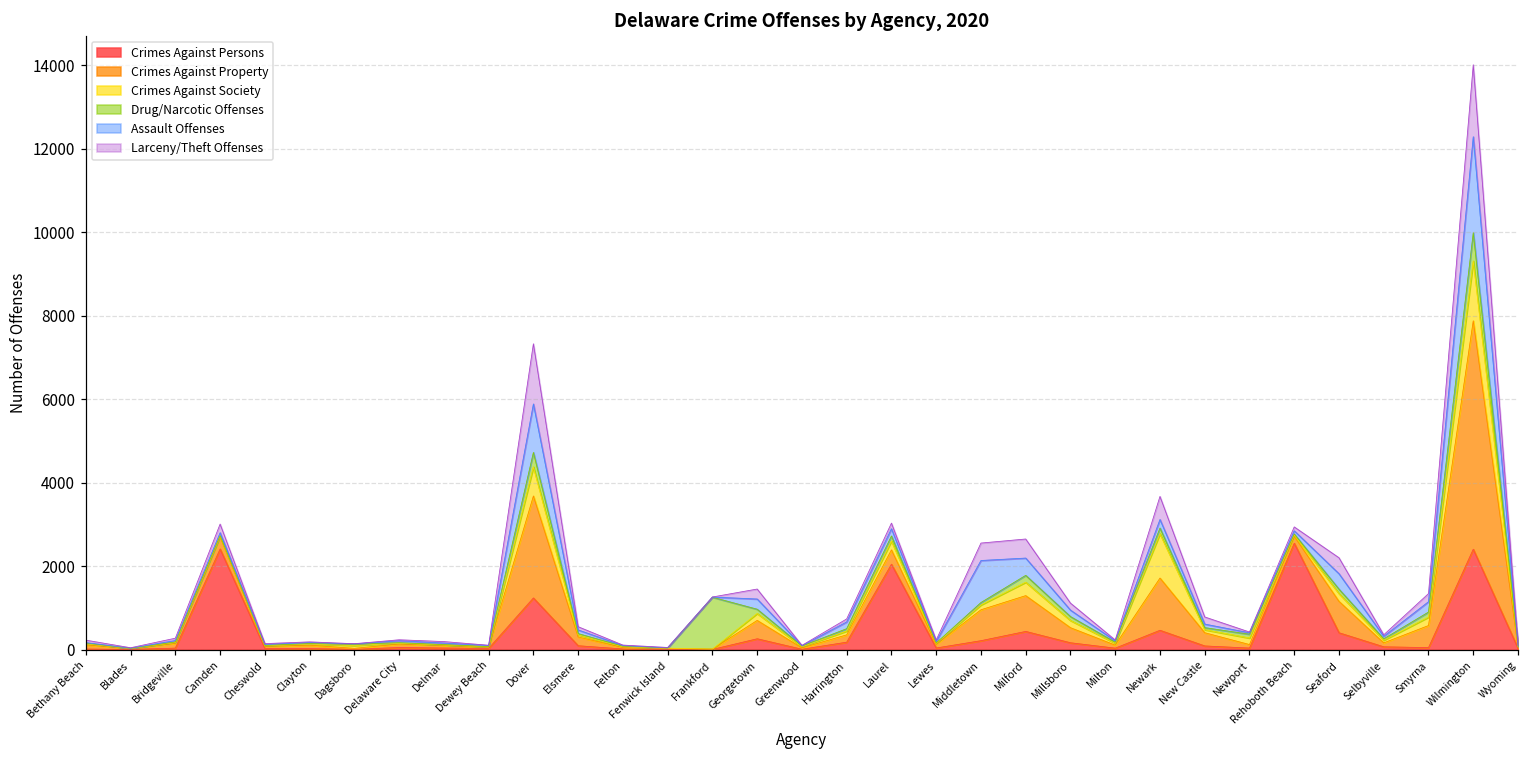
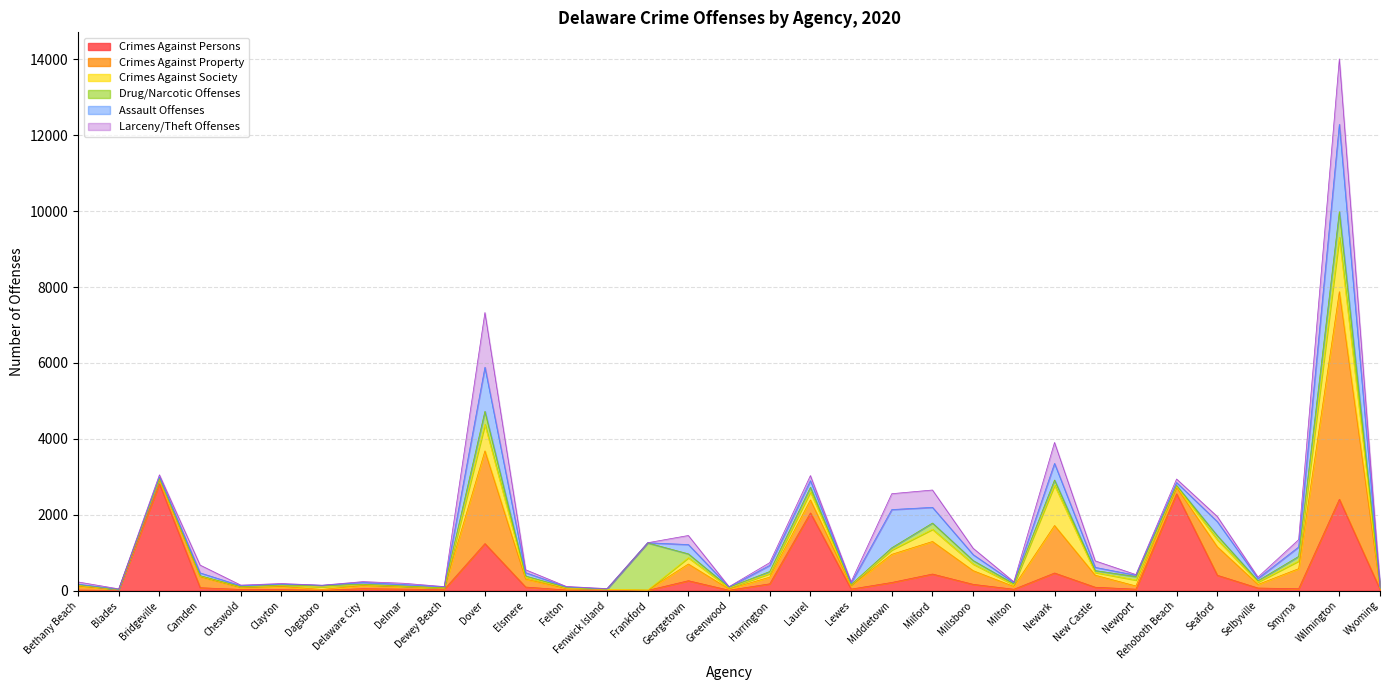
  {
    "Crimes Against Persons": {
      "Bethany Beach": 0,
-     "Bridgeville": 0,
-     "Camden": 2400,
+     "Bridgeville": 2800,
+     "Camden": 100,
      "Clayton": 0,
      "Delaware City": 0,
      "Dover": 1200,
      "Elsmere": 100,
      "Georgetown": 300,
      "Harrington": 200,
      "Laurel": 2000,
      "Lewes": 0,
      "Middletown": 200,
      "Milford": 400,
      "Millsboro": 200,
      "Milton": 0,
      "Newark": 500,
      "New Castle": 100,
      "Newport": 0,
      "Rehoboth Beach": 2500,
      "Seaford": 400,
      "Selbyville": 100,
      "Smyrna": 0,
      "Wilmington": 2400
    },
    "Crimes Against Property": {
      "Dover": 2400,
      "Georgetown": 400,
      "Harrington": 200,
      "Laurel": 300,
      "Middletown": 700,
      "Milford": 900,
      "Millsboro": 400,
      "Newark": 1300,
      "New Castle": 300,
      "Newport": 100,
      "Seaford": 800,
      "Smyrna": 500,
      "Wilmington": 5500
    },
    "Crimes Against Society": {
      "Dover": 700,
      "Georgetown": 200,
      "Laurel": 200,
      "Milford": 300,
      "Millsboro": 200,
      "Newark": 1100,
      "Newport": 200,
      "Seaford": 200,
      "Smyrna": 200,
      "Wilmington": 1400
    },
    "Drug/Narcotic Offenses": {
      "Dover": 300,
      "Georgetown": 100,
      "Laurel": 100,
      "Milford": 200,
      "Millsboro": 100,
      "Newark": 100,
      "Seaford": 100,
      "Smyrna": 100,
      "Wilmington": 700
    },
    "Assault Offenses": {
      "Camden": 100,
      "Dover": 1200,
      "Elsmere": 100,
      "Georgetown": 200,
      "Harrington": 200,
      "Laurel": 200,
      "Middletown": 1000,
      "Milford": 400,
      "Millsboro": 200,
-     "Newark": 200,
+     "Newark": 400,
      "New Castle": 100,
      "Rehoboth Beach": 100,
      "Seaford": 400,
      "Smyrna": 200,
      "Wilmington": 2300
    },
    "Larceny/Theft Offenses": {
      "Camden": 200,
      "Dover": 1400,
      "Elsmere": 100,
      "Georgetown": 200,
      "Harrington": 100,
      "Laurel": 100,
      "Middletown": 400,
      "Milford": 500,
      "Millsboro": 200,
      "Newark": 600,
      "New Castle": 200,
      "Rehoboth Beach": 100,
-     "Seaford": 400,
+     "Seaford": 100,
      "Smyrna": 200,
      "Wilmington": 1700
    }
  }
